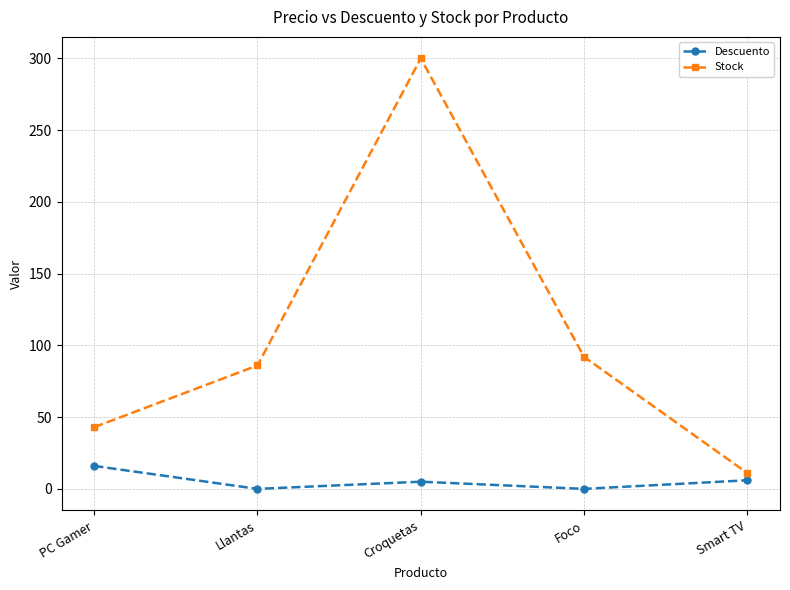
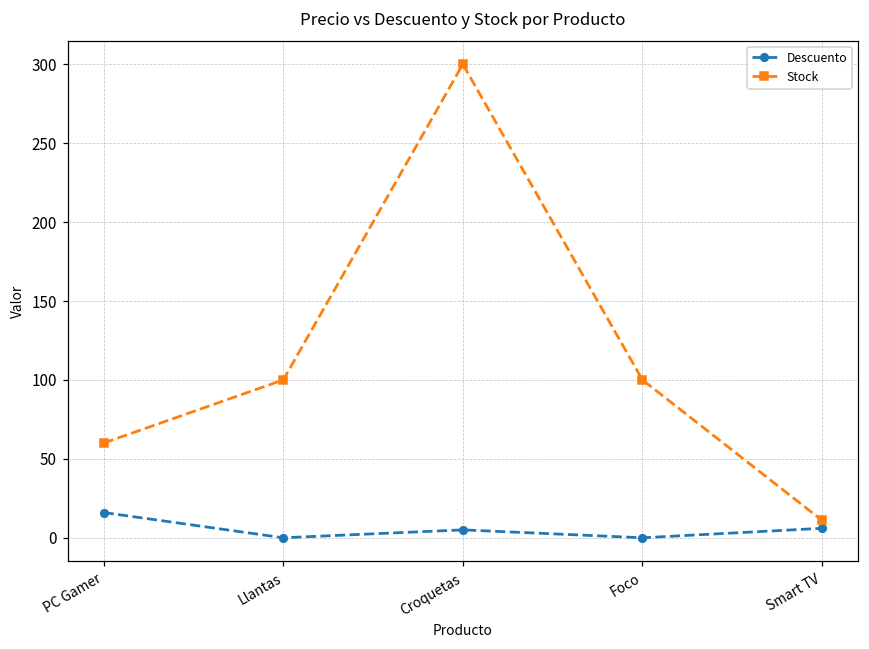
  {
    "Descuento": {
      "PC Gamer": 16,
      "Llantas": 0,
      "Croquetas": 5,
      "Foco": 0,
      "Smart TV": 6
    },
    "Stock": {
-     "PC Gamer": 43,
-     "Llantas": 86,
+     "PC Gamer": 60,
+     "Llantas": 100,
      "Croquetas": 300,
-     "Foco": 92,
+     "Foco": 100,
      "Smart TV": 11
    }
  }
